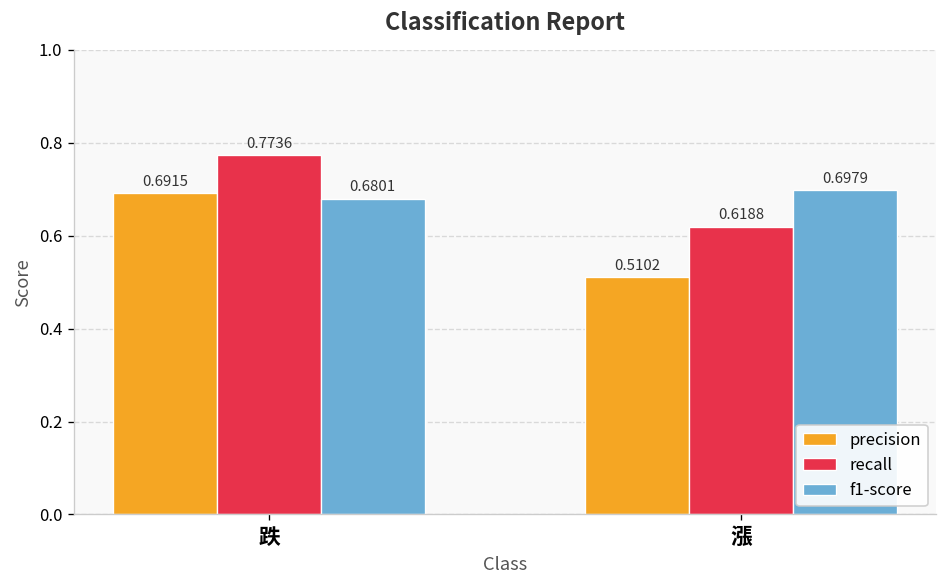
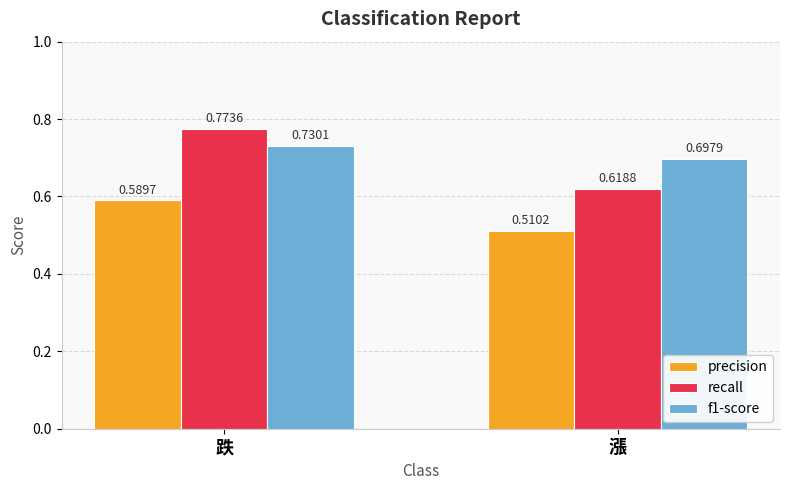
  {
    "precision": {
-     "跌": 0.6915,
+     "跌": 0.5897,
      "漲": 0.5102
    },
    "recall": {
      "跌": 0.7736,
      "漲": 0.6188
    },
    "f1-score": {
-     "跌": 0.6801,
+     "跌": 0.7301,
      "漲": 0.6979
    }
  }
